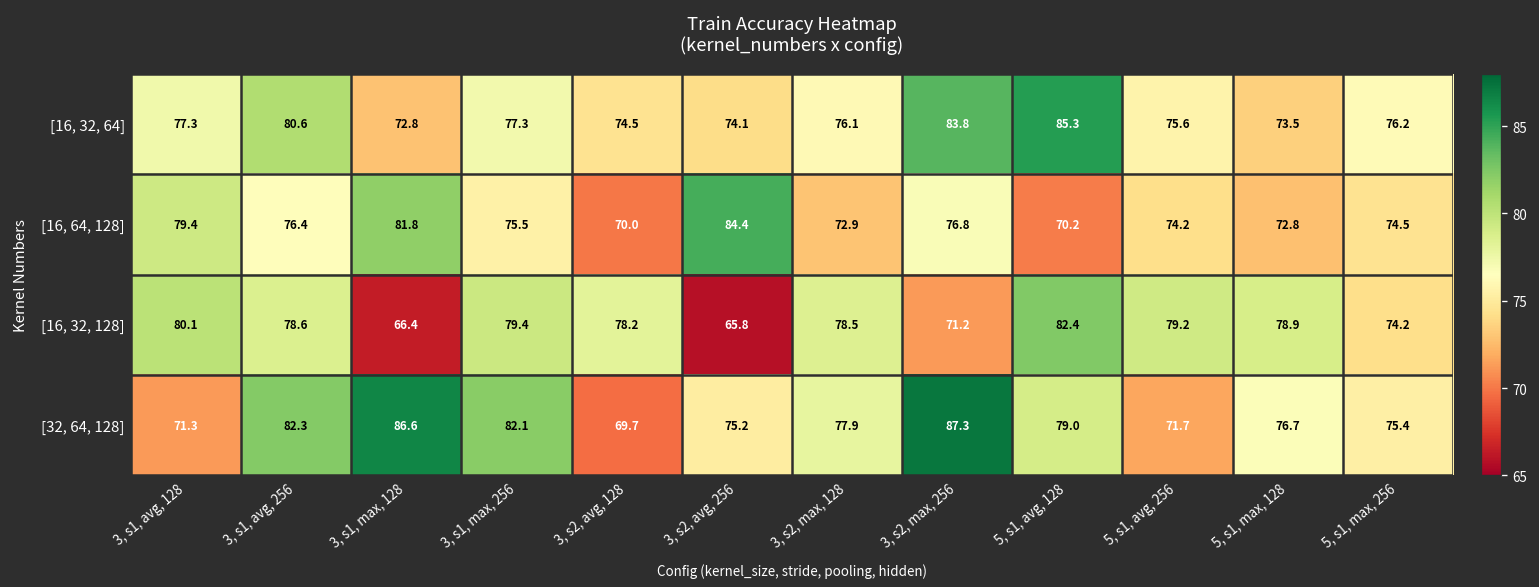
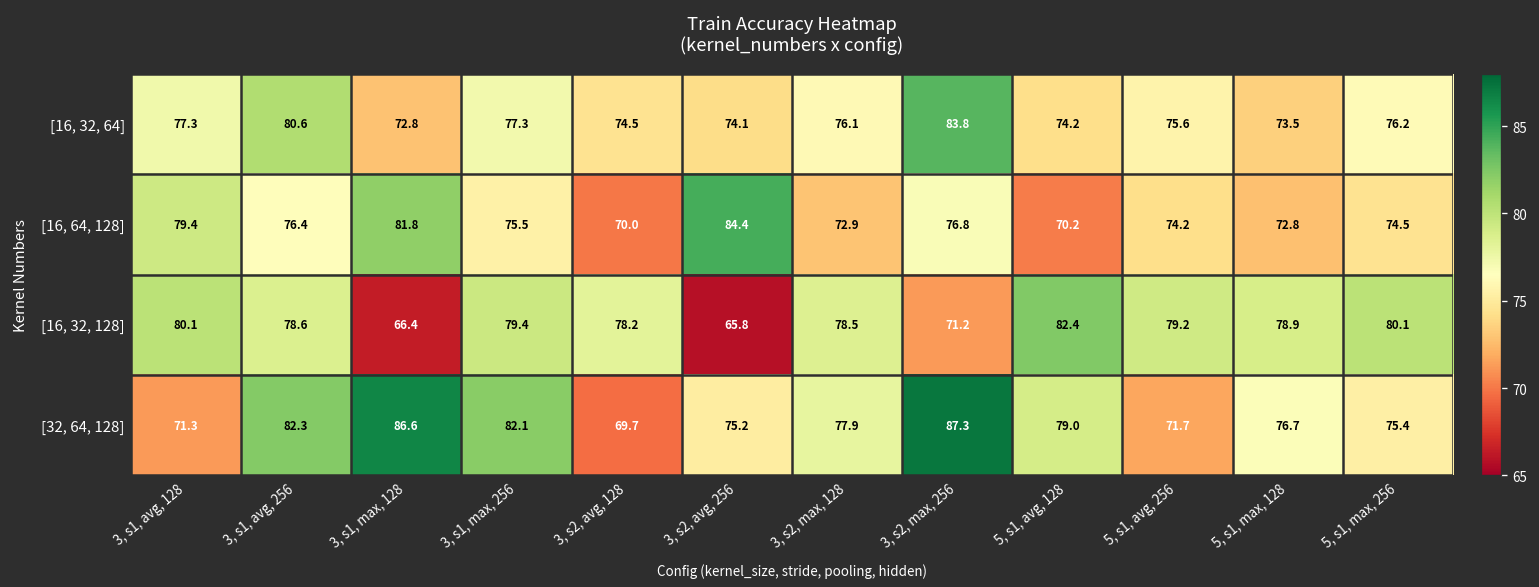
  {
    "[16, 32, 64]": {
      "3, s1, avg, 128": 77.3,
      "3, s1, avg, 256": 80.6,
      "3, s1, max, 128": 72.8,
      "3, s1, max, 256": 77.3,
      "3, s2, avg, 128": 74.5,
      "3, s2, avg, 256": 74.1,
      "3, s2, max, 128": 76.1,
      "3, s2, max, 256": 83.8,
-     "5, s1, avg, 128": 85.3,
+     "5, s1, avg, 128": 74.2,
      "5, s1, avg, 256": 75.6,
      "5, s1, max, 128": 73.5,
      "5, s1, max, 256": 76.2
    },
    "[16, 64, 128]": {
      "3, s1, avg, 128": 79.4,
      "3, s1, avg, 256": 76.4,
      "3, s1, max, 128": 81.8,
      "3, s1, max, 256": 75.5,
      "3, s2, avg, 128": 70.0,
      "3, s2, avg, 256": 84.4,
      "3, s2, max, 128": 72.9,
      "3, s2, max, 256": 76.8,
      "5, s1, avg, 128": 70.2,
      "5, s1, avg, 256": 74.2,
      "5, s1, max, 128": 72.8,
      "5, s1, max, 256": 74.5
    },
    "[16, 32, 128]": {
      "3, s1, avg, 128": 80.1,
      "3, s1, avg, 256": 78.6,
      "3, s1, max, 128": 66.4,
      "3, s1, max, 256": 79.4,
      "3, s2, avg, 128": 78.2,
      "3, s2, avg, 256": 65.8,
      "3, s2, max, 128": 78.5,
      "3, s2, max, 256": 71.2,
      "5, s1, avg, 128": 82.4,
      "5, s1, avg, 256": 79.2,
      "5, s1, max, 128": 78.9,
-     "5, s1, max, 256": 74.2
+     "5, s1, max, 256": 80.1
    },
    "[32, 64, 128]": {
      "3, s1, avg, 128": 71.3,
      "3, s1, avg, 256": 82.3,
      "3, s1, max, 128": 86.6,
      "3, s1, max, 256": 82.1,
      "3, s2, avg, 128": 69.7,
      "3, s2, avg, 256": 75.2,
      "3, s2, max, 128": 77.9,
      "3, s2, max, 256": 87.3,
      "5, s1, avg, 128": 79.0,
      "5, s1, avg, 256": 71.7,
      "5, s1, max, 128": 76.7,
      "5, s1, max, 256": 75.4
    }
  }
